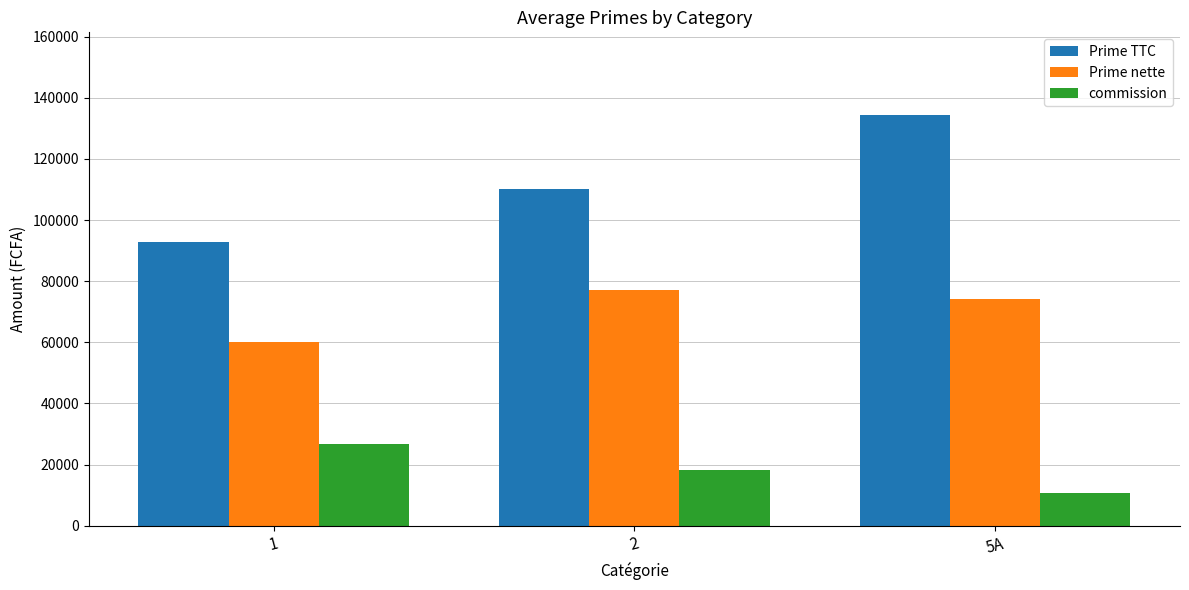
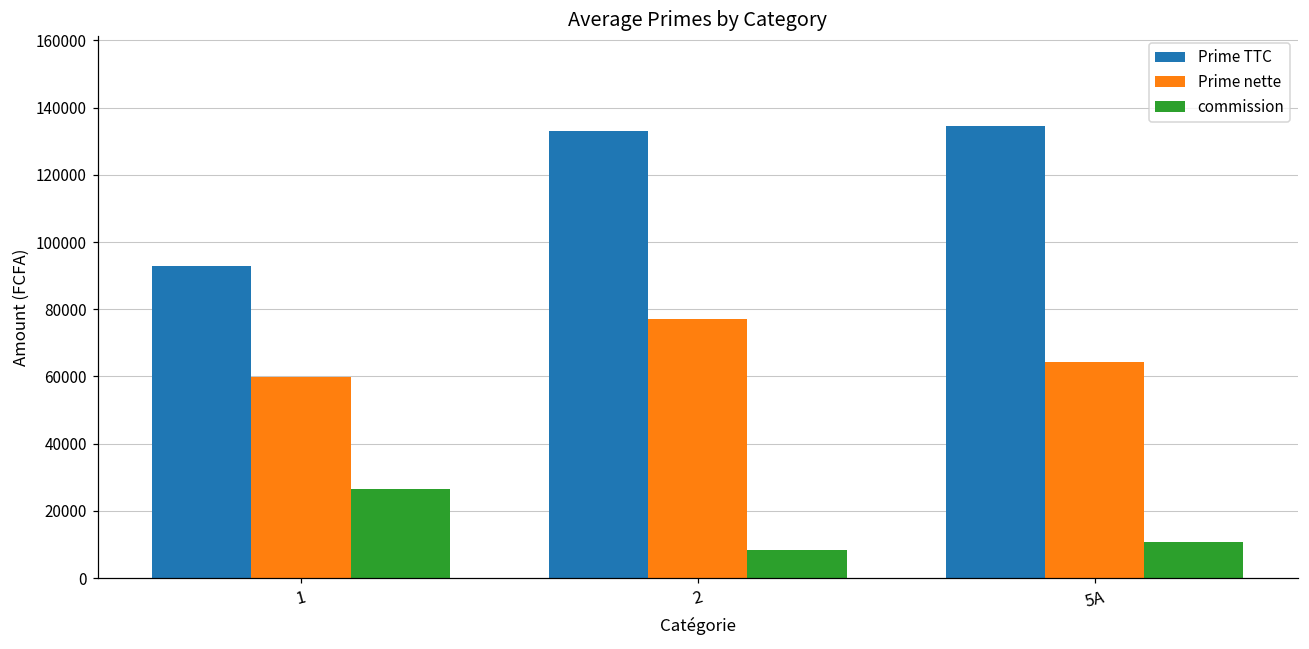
  {
    "Prime TTC": {
      "1": 93000,
-     "2": 110000,
+     "2": 133000,
      "5A": 135000
    },
    "Prime nette": {
      "1": 60000,
      "2": 77000,
-     "5A": 74000
+     "5A": 64000
    },
    "commission": {
      "1": 27000,
-     "2": 18000,
+     "2": 8000,
      "5A": 11000
    }
  }
